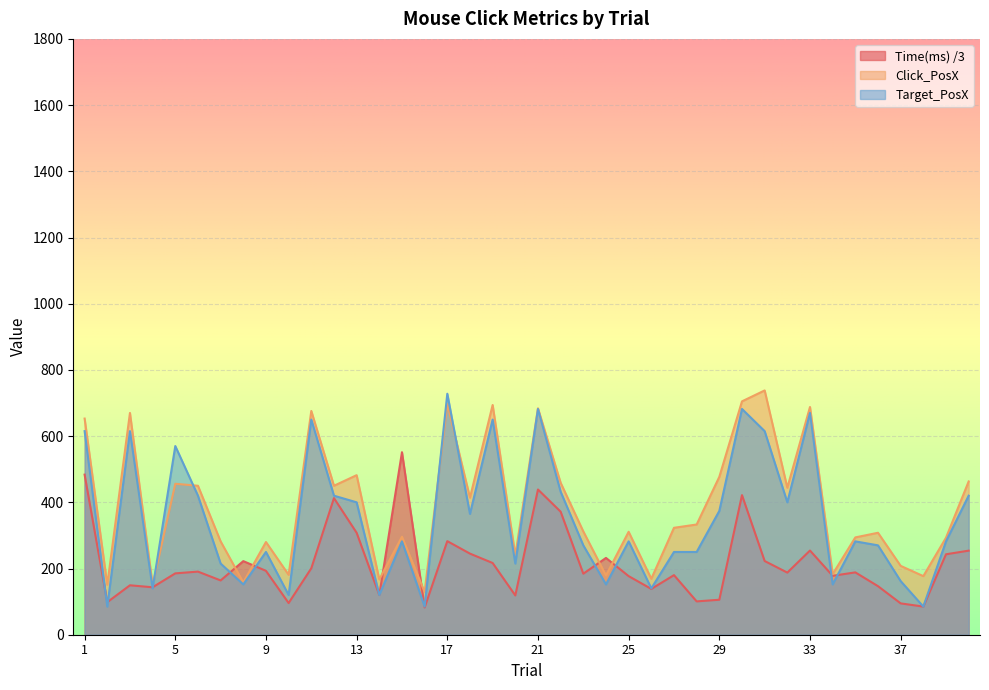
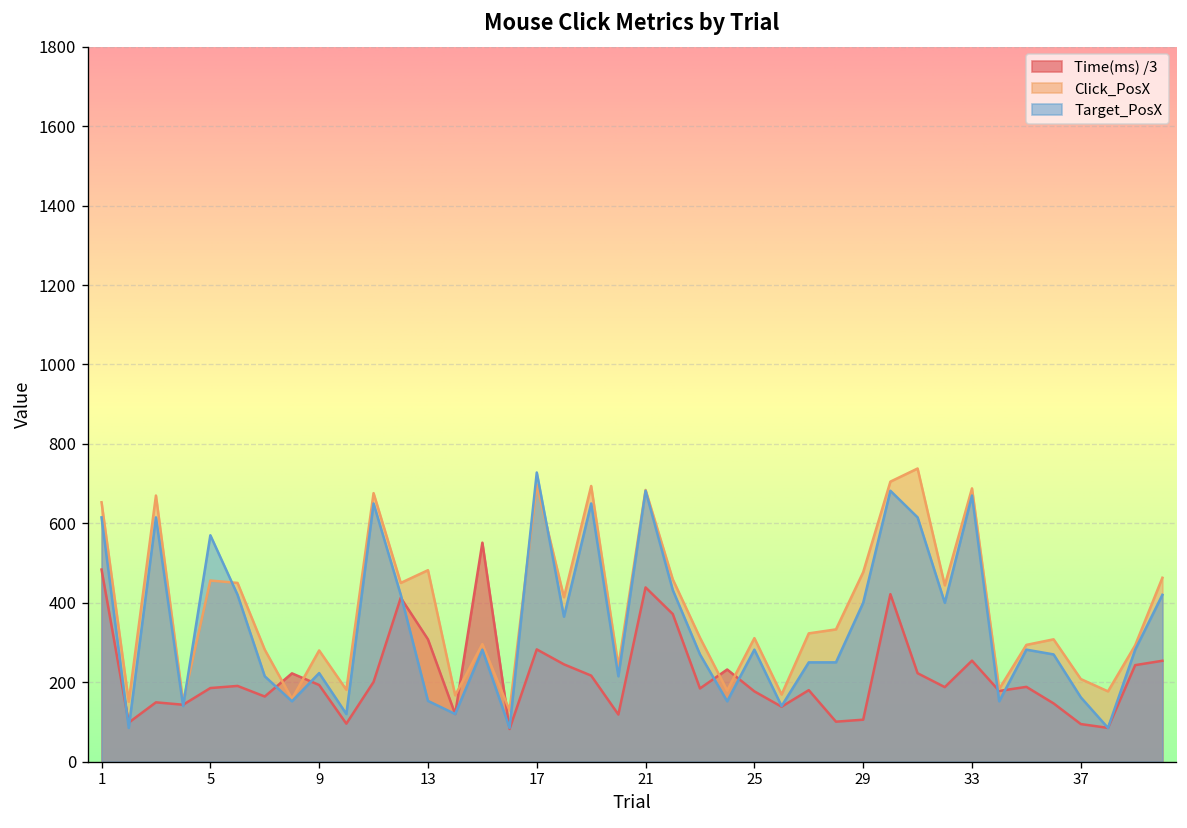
  {
    "Target_PosX": {
      "1": 620,
      "5": 570,
-     "9": 250,
-     "13": 400,
+     "9": 220,
+     "13": 150,
      "17": 730,
      "25": 280,
-     "29": 370,
+     "29": 400,
      "33": 670,
      "37": 160
    }
  }
